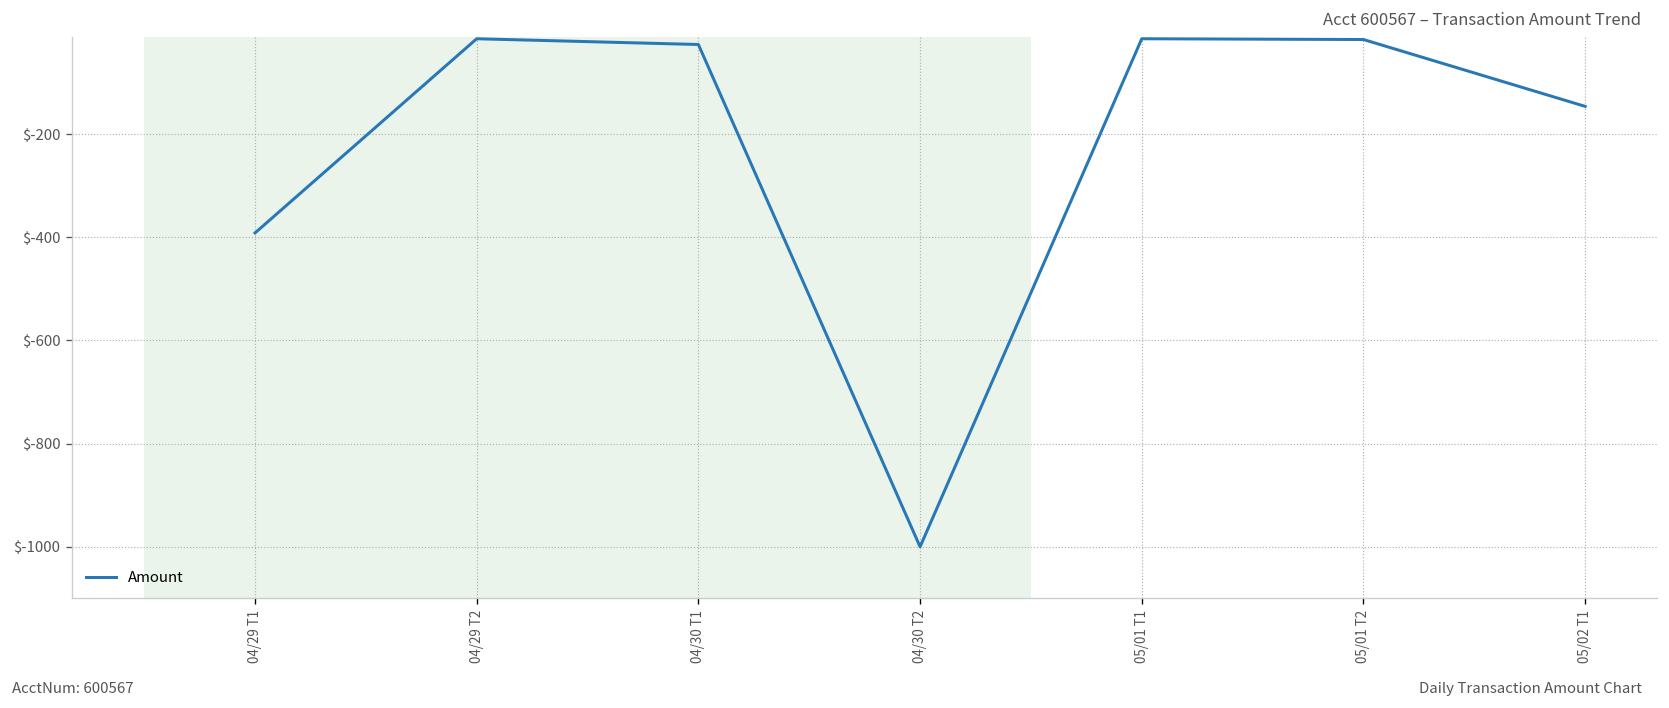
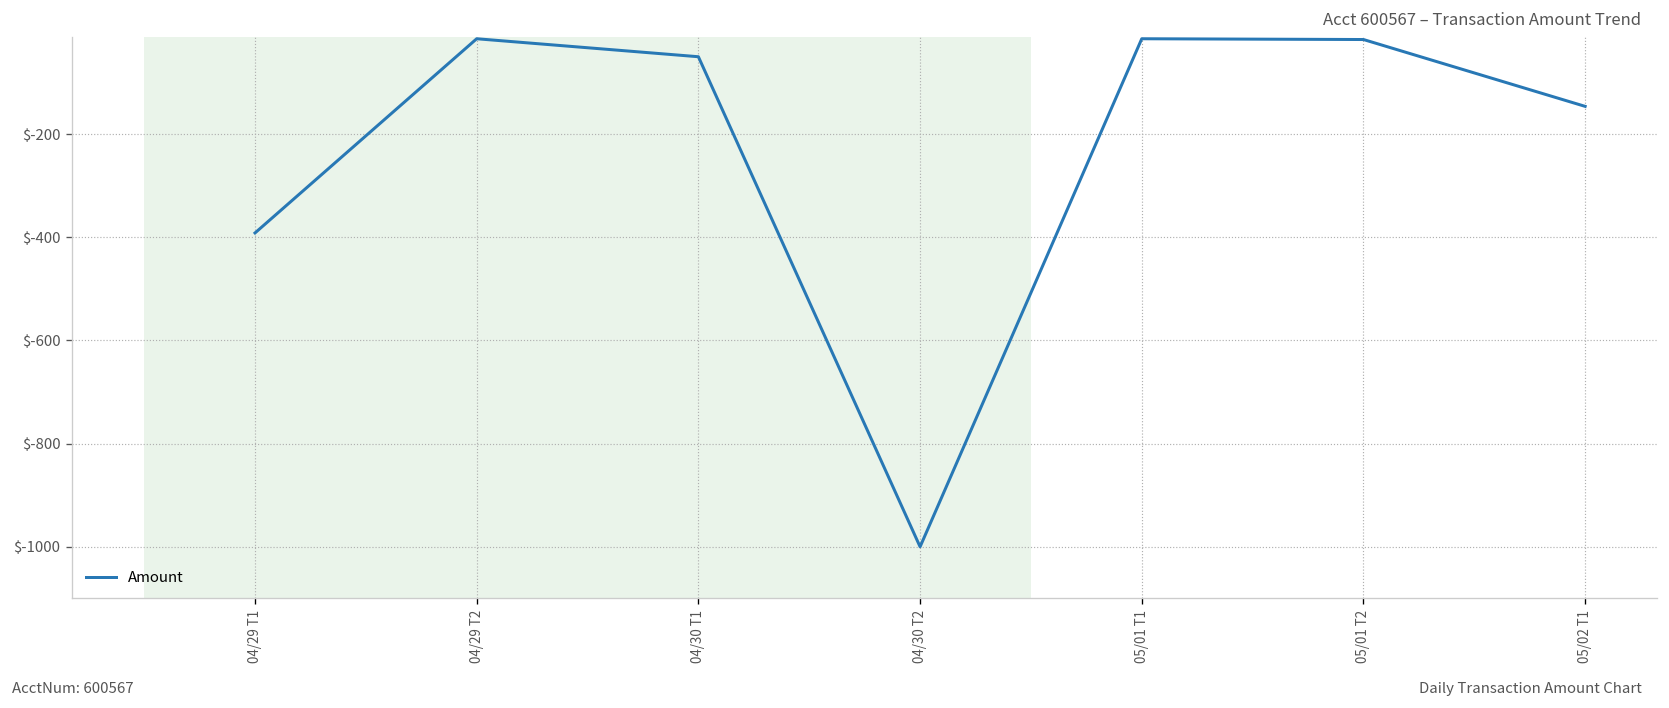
  {
    "04/29 T1": "$-390",
    "04/29 T2": "$-10",
-   "04/30 T1": "$-30",
+   "04/30 T1": "$-50",
    "04/30 T2": "$-1000",
    "05/01 T1": "$-10",
    "05/01 T2": "$-20",
    "05/02 T1": "$-150"
  }
